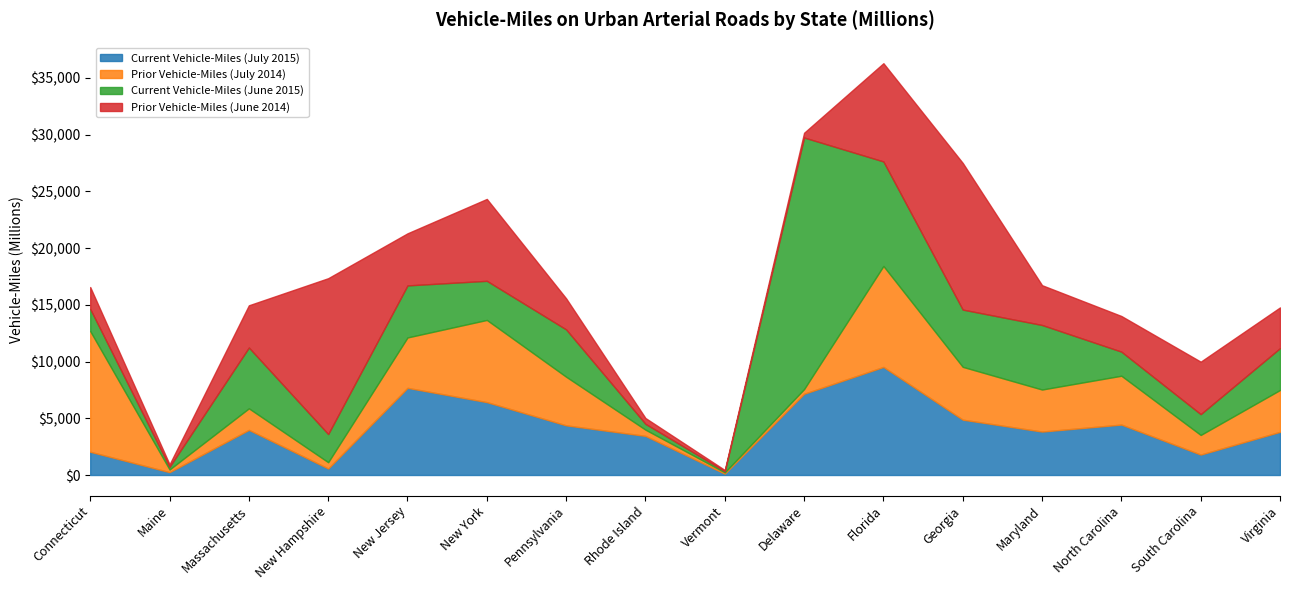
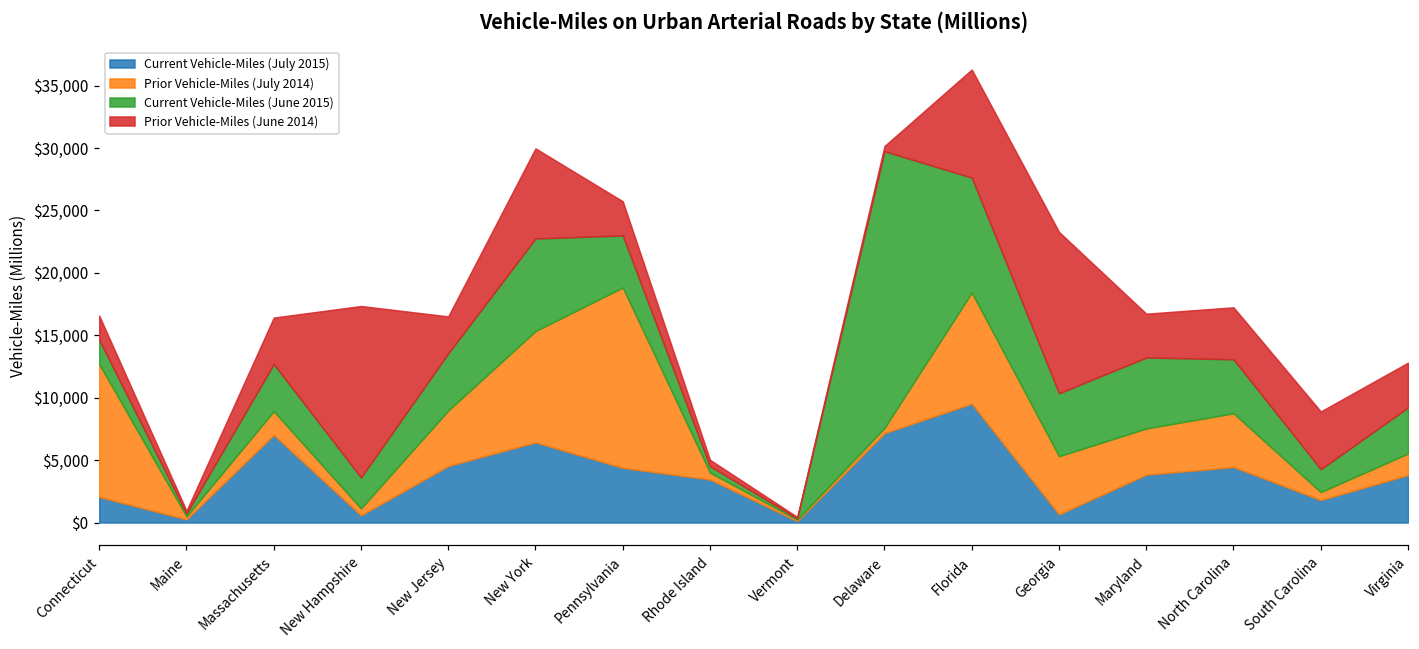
  {
    "Current Vehicle-Miles (July 2015)": {
      "Connecticut": "$2,000",
      "Maine": "$300",
-     "Massachusetts": "$4,000",
+     "Massachusetts": "$7,000",
      "New Hampshire": "$600",
-     "New Jersey": "$7,700",
+     "New Jersey": "$4,500",
      "New York": "$6,400",
      "Pennsylvania": "$4,400",
      "Rhode Island": "$3,400",
      "Delaware": "$7,200",
      "Florida": "$9,500",
-     "Georgia": "$4,900",
+     "Georgia": "$700",
      "Maryland": "$3,800",
      "North Carolina": "$4,400",
      "South Carolina": "$1,800",
      "Virginia": "$3,800"
    },
    "Prior Vehicle-Miles (July 2014)": {
      "Connecticut": "$10,600",
      "Maine": "$200",
      "Massachusetts": "$1,900",
      "New Hampshire": "$600",
      "New Jersey": "$4,400",
-     "New York": "$7,200",
-     "Pennsylvania": "$4,300",
+     "New York": "$8,900",
+     "Pennsylvania": "$14,500",
      "Rhode Island": "$500",
      "Delaware": "$400",
      "Florida": "$8,900",
      "Georgia": "$4,700",
      "Maryland": "$3,700",
      "North Carolina": "$4,300",
-     "South Carolina": "$1,700",
-     "Virginia": "$3,700"
+     "South Carolina": "$600",
+     "Virginia": "$1,700"
    },
    "Current Vehicle-Miles (June 2015)": {
      "Connecticut": "$1,900",
      "Maine": "$200",
-     "Massachusetts": "$5,400",
+     "Massachusetts": "$3,800",
      "New Hampshire": "$2,500",
      "New Jersey": "$4,600",
-     "New York": "$3,400",
+     "New York": "$7,400",
      "Pennsylvania": "$4,200",
      "Rhode Island": "$500",
      "Delaware": "$22,200",
      "Florida": "$9,200",
      "Georgia": "$5,000",
      "Maryland": "$5,700",
-     "North Carolina": "$2,100",
+     "North Carolina": "$4,300",
      "South Carolina": "$1,800",
      "Virginia": "$3,700"
    },
    "Prior Vehicle-Miles (June 2014)": {
      "Connecticut": "$1,900",
      "Maine": "$200",
      "Massachusetts": "$3,700",
      "New Hampshire": "$13,700",
-     "New Jersey": "$4,600",
+     "New Jersey": "$3,000",
      "New York": "$7,200",
      "Pennsylvania": "$2,700",
      "Rhode Island": "$500",
      "Delaware": "$400",
      "Florida": "$8,700",
      "Georgia": "$12,900",
      "Maryland": "$3,500",
-     "North Carolina": "$3,100",
+     "North Carolina": "$4,200",
      "South Carolina": "$4,600",
      "Virginia": "$3,600"
    }
  }
